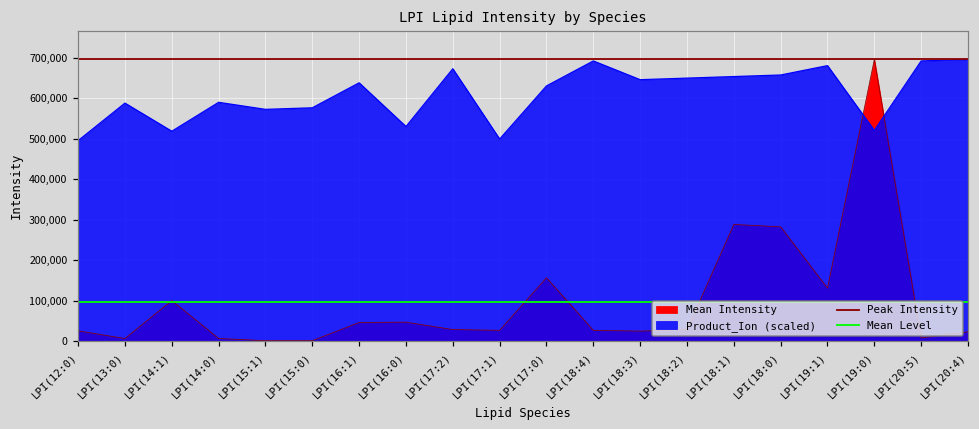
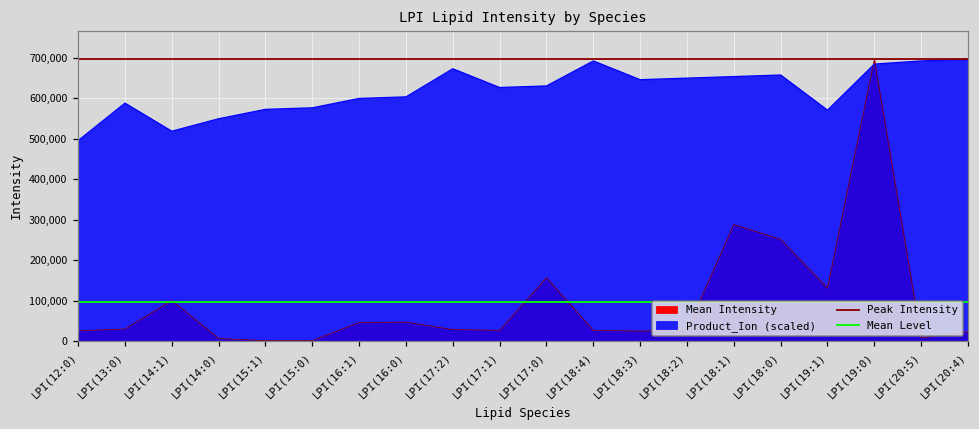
  {
    "Mean Intensity": {
      "LPI(12:0)": "30,000",
-     "LPI(13:0)": "10,000",
+     "LPI(13:0)": "30,000",
      "LPI(14:1)": "100,000",
      "LPI(14:0)": "10,000",
      "LPI(15:1)": "0",
      "LPI(15:0)": "0",
      "LPI(16:1)": "50,000",
      "LPI(16:0)": "50,000",
      "LPI(17:2)": "30,000",
      "LPI(17:1)": "30,000",
      "LPI(17:0)": "160,000",
      "LPI(18:4)": "30,000",
      "LPI(18:3)": "30,000",
      "LPI(18:1)": "290,000",
-     "LPI(18:0)": "280,000",
+     "LPI(18:0)": "250,000",
      "LPI(19:1)": "130,000",
      "LPI(19:0)": "700,000",
      "LPI(20:5)": "10,000",
      "LPI(20:4)": "20,000"
    },
    "Product_Ion (scaled)": {
      "LPI(12:0)": "500,000",
      "LPI(13:0)": "590,000",
      "LPI(14:1)": "520,000",
-     "LPI(14:0)": "590,000",
+     "LPI(14:0)": "550,000",
      "LPI(15:1)": "570,000",
      "LPI(15:0)": "580,000",
-     "LPI(16:1)": "640,000",
-     "LPI(16:0)": "530,000",
+     "LPI(16:1)": "600,000",
+     "LPI(16:0)": "600,000",
      "LPI(17:2)": "670,000",
-     "LPI(17:1)": "500,000",
+     "LPI(17:1)": "630,000",
      "LPI(17:0)": "630,000",
      "LPI(18:4)": "690,000",
      "LPI(18:3)": "650,000",
      "LPI(18:2)": "650,000",
      "LPI(18:1)": "650,000",
      "LPI(18:0)": "660,000",
-     "LPI(19:1)": "680,000",
-     "LPI(19:0)": "520,000",
+     "LPI(19:1)": "570,000",
+     "LPI(19:0)": "680,000",
      "LPI(20:5)": "690,000",
      "LPI(20:4)": "700,000"
    }
  }
